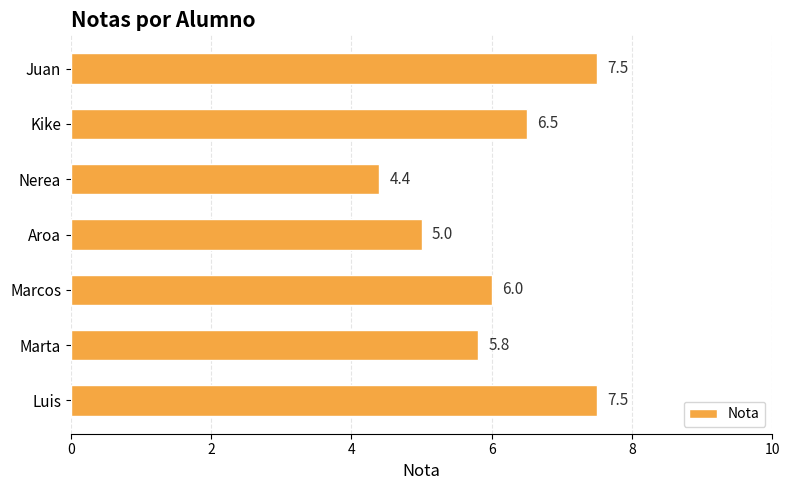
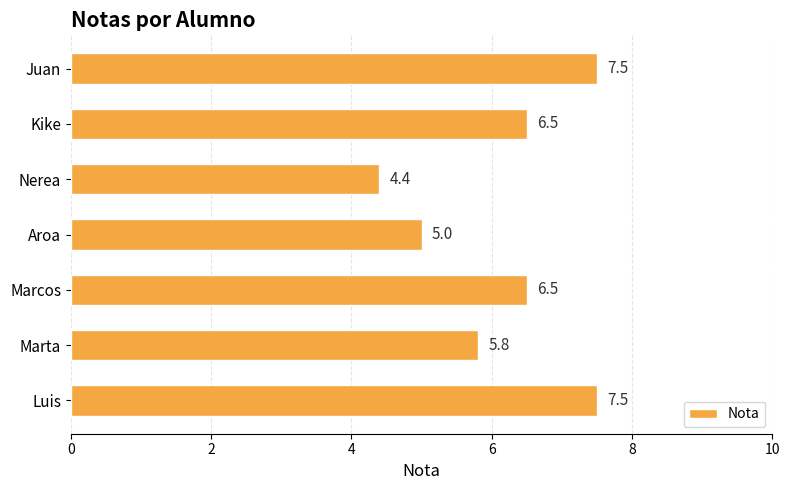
  {
    "Juan": 7.5,
    "Kike": 6.5,
    "Nerea": 4.4,
    "Aroa": 5.0,
-   "Marcos": 6.0,
+   "Marcos": 6.5,
    "Marta": 5.8,
    "Luis": 7.5
  }
